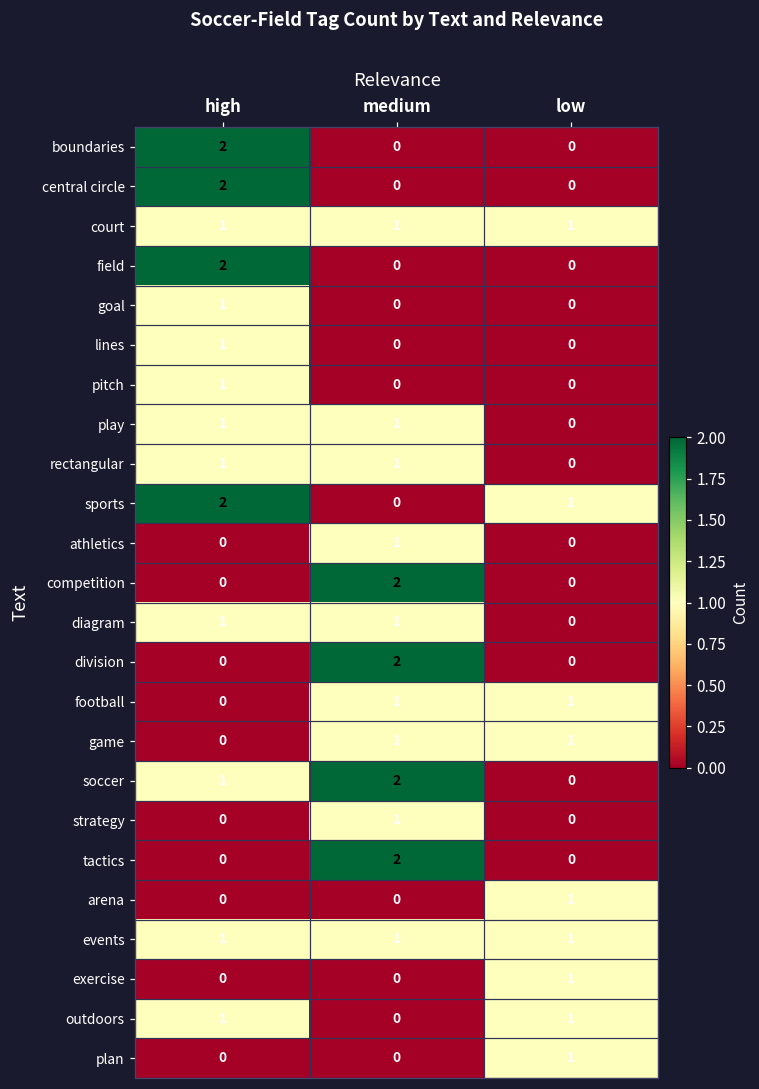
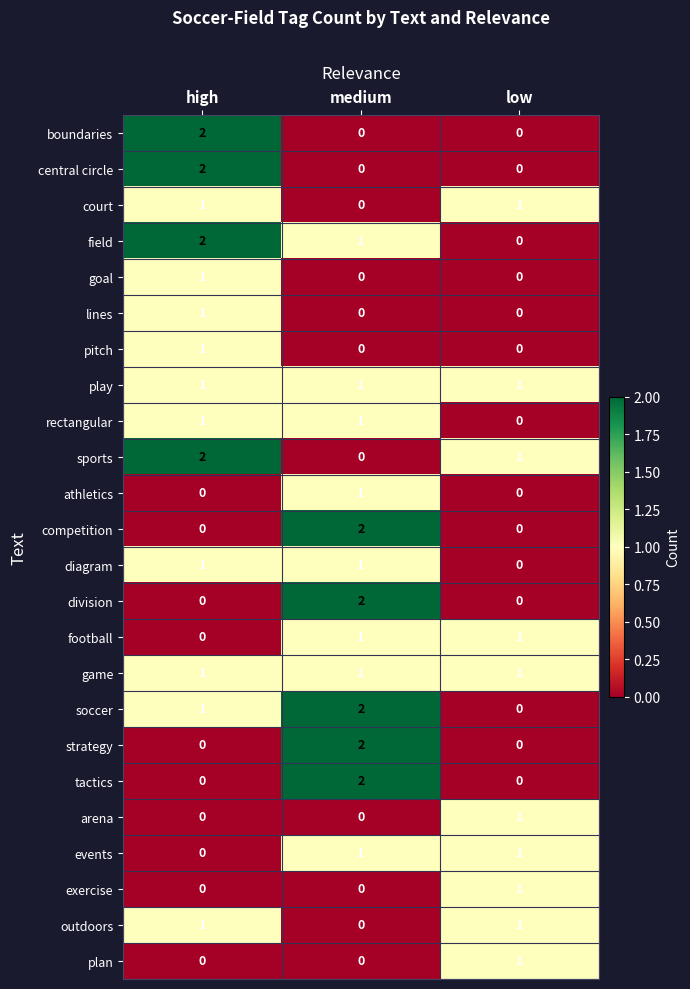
  {
    "boundaries": {
      "high": 2,
      "medium": 0,
      "low": 0
    },
    "central circle": {
      "high": 2,
      "medium": 0,
      "low": 0
    },
    "court": {
      "high": 1,
-     "medium": 1,
+     "medium": 0,
      "low": 1
    },
    "field": {
      "high": 2,
-     "medium": 0,
+     "medium": 1,
      "low": 0
    },
    "goal": {
      "high": 1,
      "medium": 0,
      "low": 0
    },
    "lines": {
      "high": 1,
      "medium": 0,
      "low": 0
    },
    "pitch": {
      "high": 1,
      "medium": 0,
      "low": 0
    },
    "play": {
      "high": 1,
      "medium": 1,
-     "low": 0
+     "low": 1
    },
    "rectangular": {
      "high": 1,
      "medium": 1,
      "low": 0
    },
    "sports": {
      "high": 2,
      "medium": 0,
      "low": 1
    },
    "athletics": {
      "high": 0,
      "medium": 1,
      "low": 0
    },
    "competition": {
      "high": 0,
      "medium": 2,
      "low": 0
    },
    "diagram": {
      "high": 1,
      "medium": 1,
      "low": 0
    },
    "division": {
      "high": 0,
      "medium": 2,
      "low": 0
    },
    "football": {
      "high": 0,
      "medium": 1,
      "low": 1
    },
    "game": {
-     "high": 0,
+     "high": 1,
      "medium": 1,
      "low": 1
    },
    "soccer": {
      "high": 1,
      "medium": 2,
      "low": 0
    },
    "strategy": {
      "high": 0,
-     "medium": 1,
+     "medium": 2,
      "low": 0
    },
    "tactics": {
      "high": 0,
      "medium": 2,
      "low": 0
    },
    "arena": {
      "high": 0,
      "medium": 0,
      "low": 1
    },
    "events": {
-     "high": 1,
+     "high": 0,
      "medium": 1,
      "low": 1
    },
    "exercise": {
      "high": 0,
      "medium": 0,
      "low": 1
    },
    "outdoors": {
      "high": 1,
      "medium": 0,
      "low": 1
    },
    "plan": {
      "high": 0,
      "medium": 0,
      "low": 1
    }
  }
